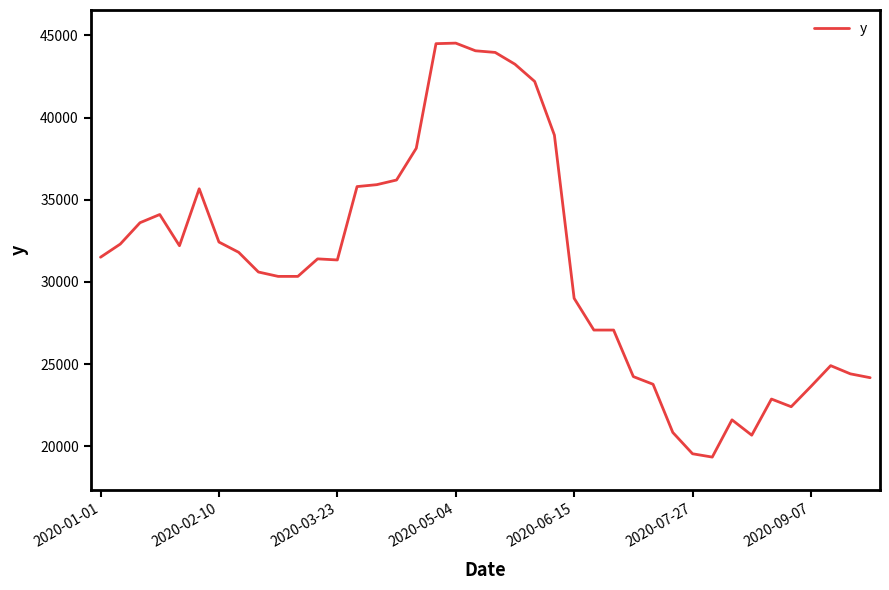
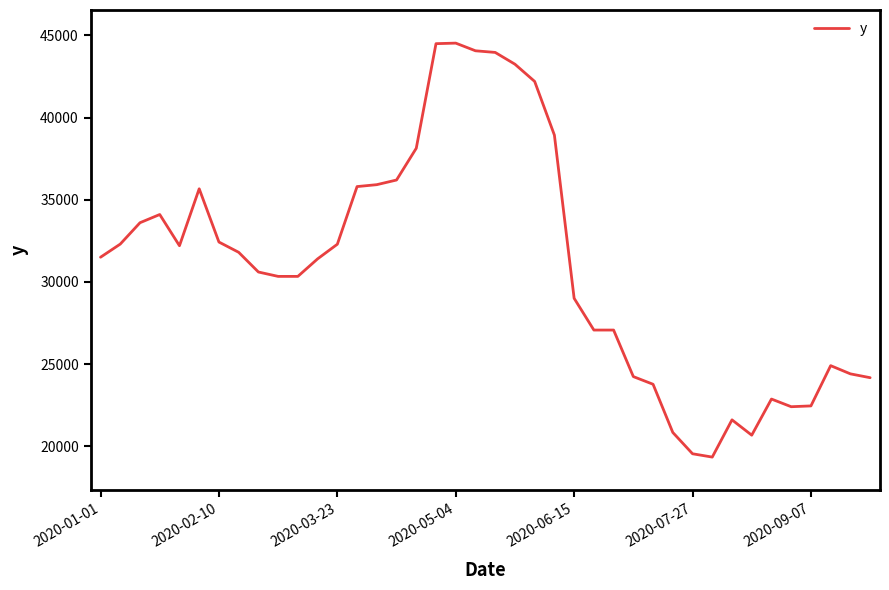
  {
    "2020-01-01": 31500,
    "2020-02-10": 32400,
-   "2020-03-23": 31300,
+   "2020-03-23": 32300,
    "2020-05-04": 44500,
    "2020-06-15": 29000,
    "2020-07-27": 19500,
-   "2020-09-07": 23600
+   "2020-09-07": 22400
  }
